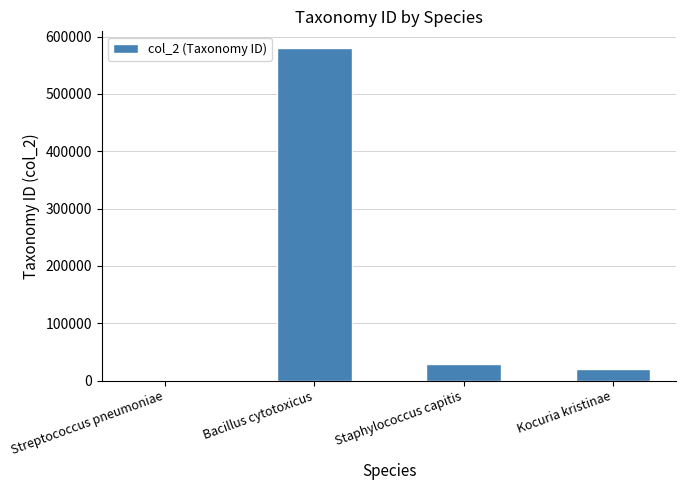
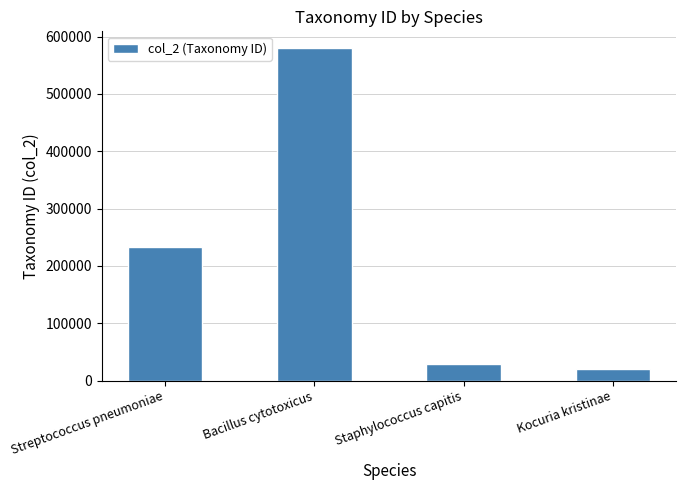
  {
-   "Streptococcus pneumoniae": 0,
+   "Streptococcus pneumoniae": 230000,
    "Bacillus cytotoxicus": 580000,
    "Staphylococcus capitis": 30000,
    "Kocuria kristinae": 20000
  }
